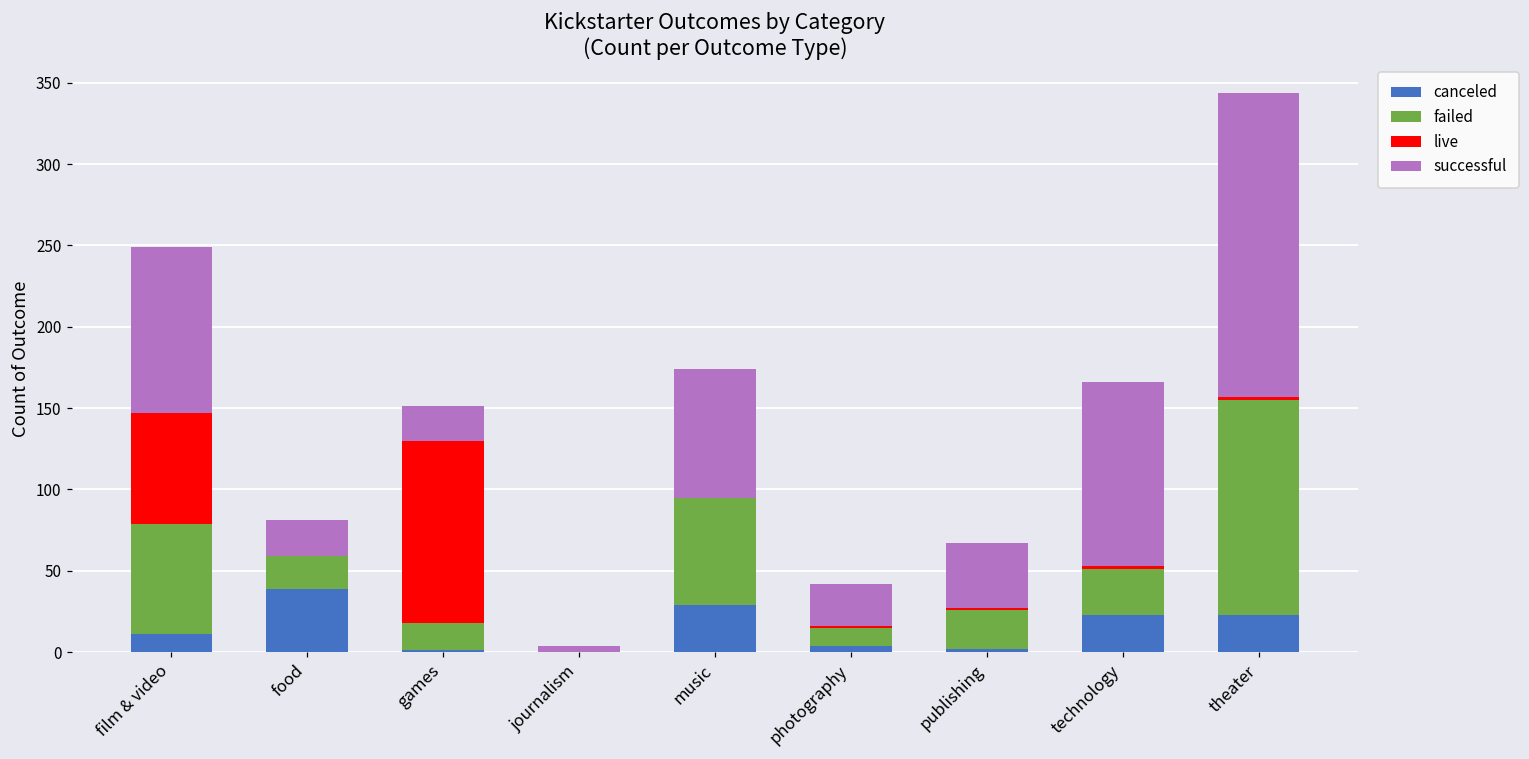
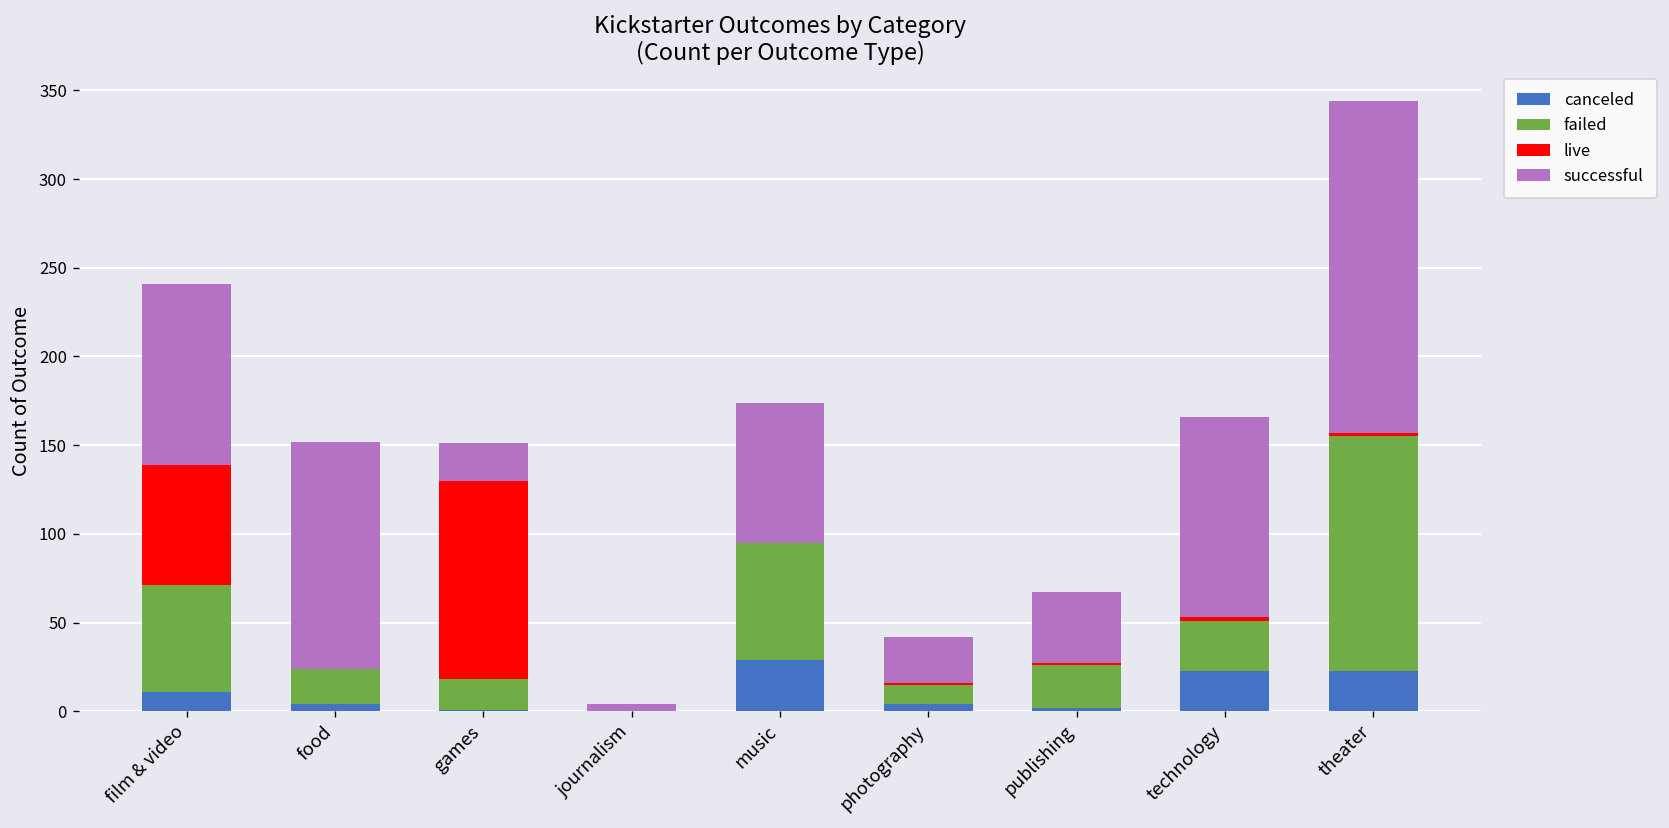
  {
    "canceled": {
      "film & video": 11,
-     "food": 39,
+     "food": 4,
      "journalism": 0,
      "music": 29,
      "photography": 4,
      "publishing": 2,
      "technology": 23,
      "theater": 23
    },
    "failed": {
-     "film & video": 68,
+     "film & video": 60,
      "food": 20,
      "games": 17,
      "journalism": 0,
      "music": 66,
      "photography": 11,
      "publishing": 24,
      "technology": 28,
      "theater": 132
    },
    "live": {
      "film & video": 68,
      "food": 0,
      "games": 112,
      "journalism": 0,
      "music": 0,
      "technology": 2,
      "theater": 2
    },
    "successful": {
      "film & video": 102,
-     "food": 22,
+     "food": 128,
      "games": 21,
      "journalism": 4,
      "music": 79,
      "photography": 26,
      "publishing": 40,
      "technology": 113,
      "theater": 187
    }
  }
